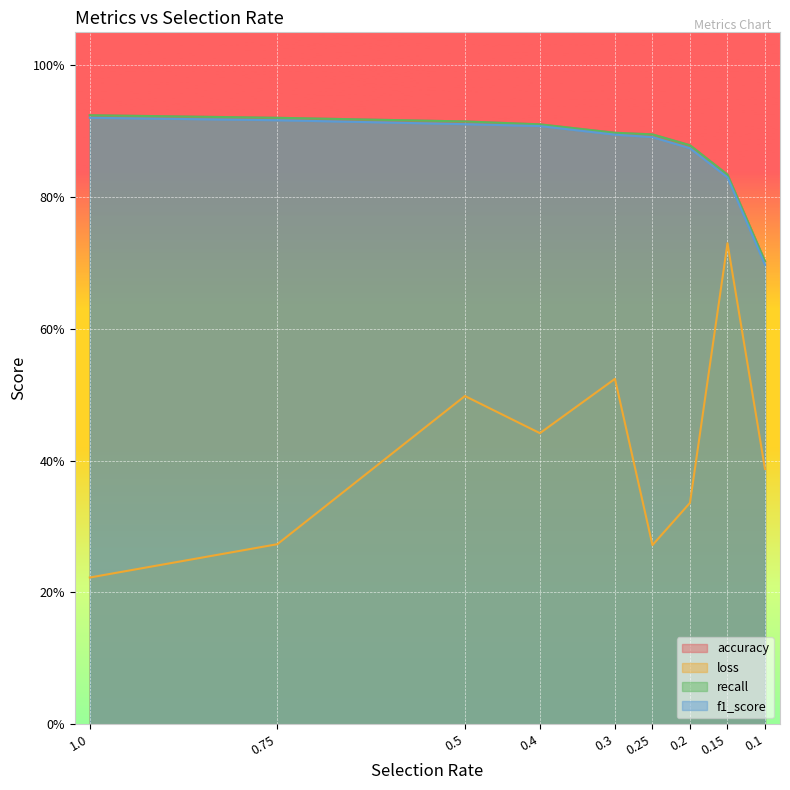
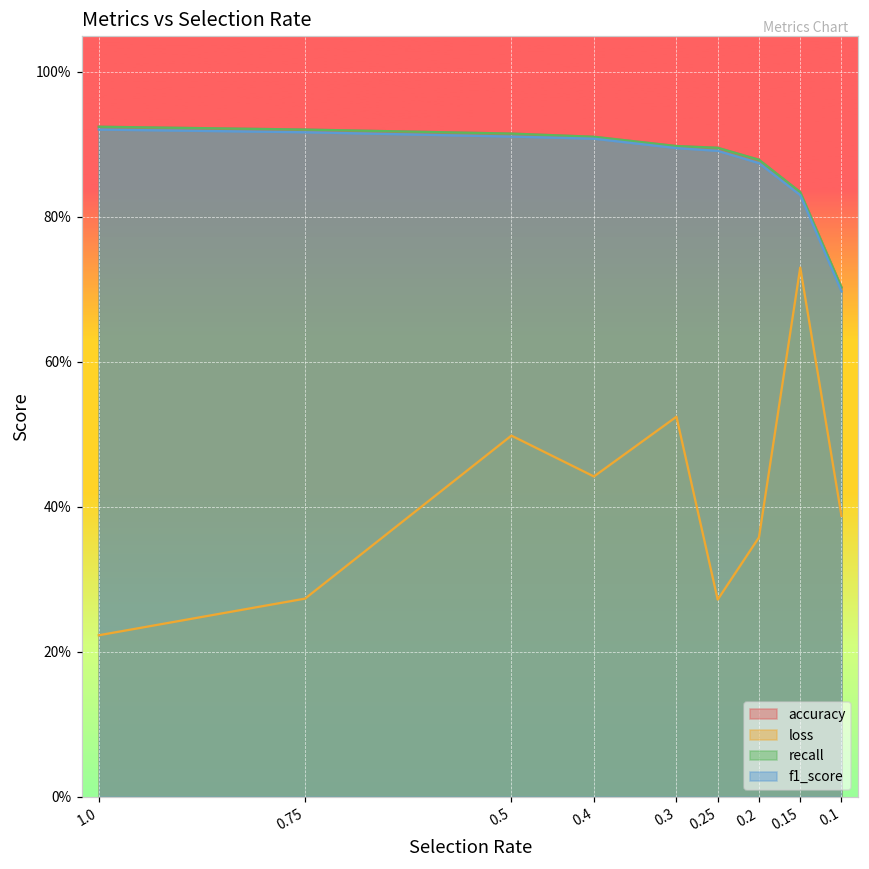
  {
    "recall": {
      "1.0": "92%",
      "0.5": "91%",
      "0.25": "90%",
      "0.2": "88%",
      "0.15": "83%",
      "0.1": "70%"
    },
    "loss": {
      "1.0": "22%",
      "0.75": "27%",
      "0.5": "50%",
      "0.4": "44%",
      "0.3": "52%",
      "0.25": "27%",
-     "0.2": "34%",
+     "0.2": "36%",
      "0.15": "73%",
      "0.1": "39%"
    },
    "f1_score": {
      "1.0": "92%",
      "0.5": "91%",
      "0.25": "89%",
      "0.2": "87%",
      "0.15": "83%",
      "0.1": "70%"
    }
  }
